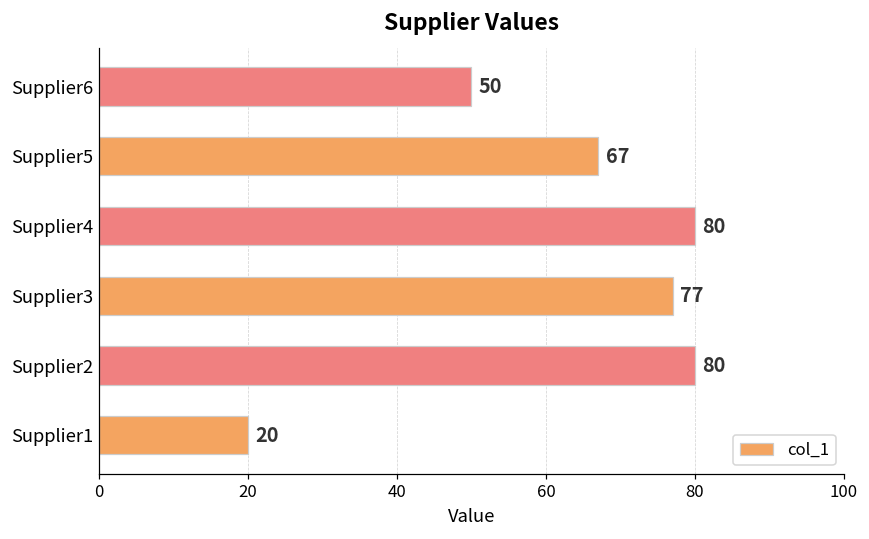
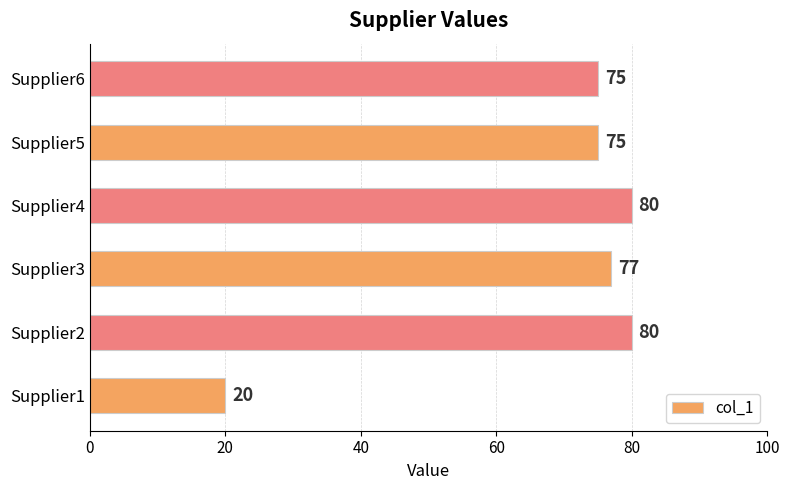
  {
-   "Supplier6": 50,
-   "Supplier5": 67,
+   "Supplier6": 75,
+   "Supplier5": 75,
    "Supplier4": 80,
    "Supplier3": 77,
    "Supplier2": 80,
    "Supplier1": 20
  }
